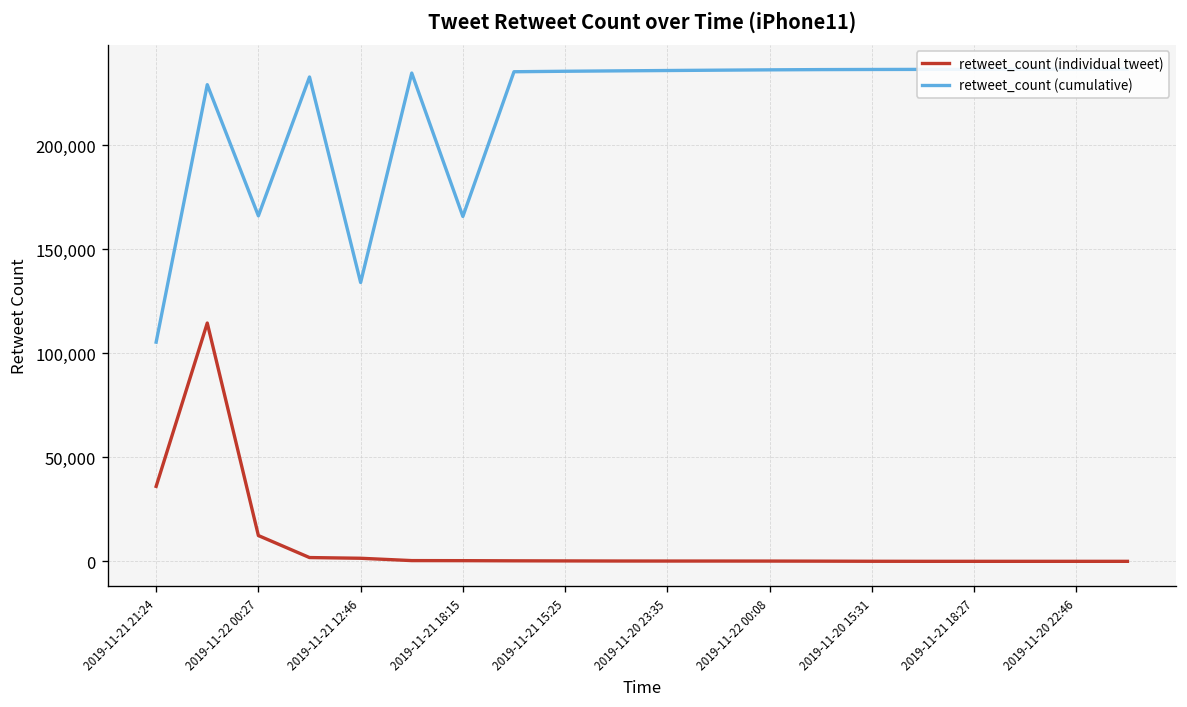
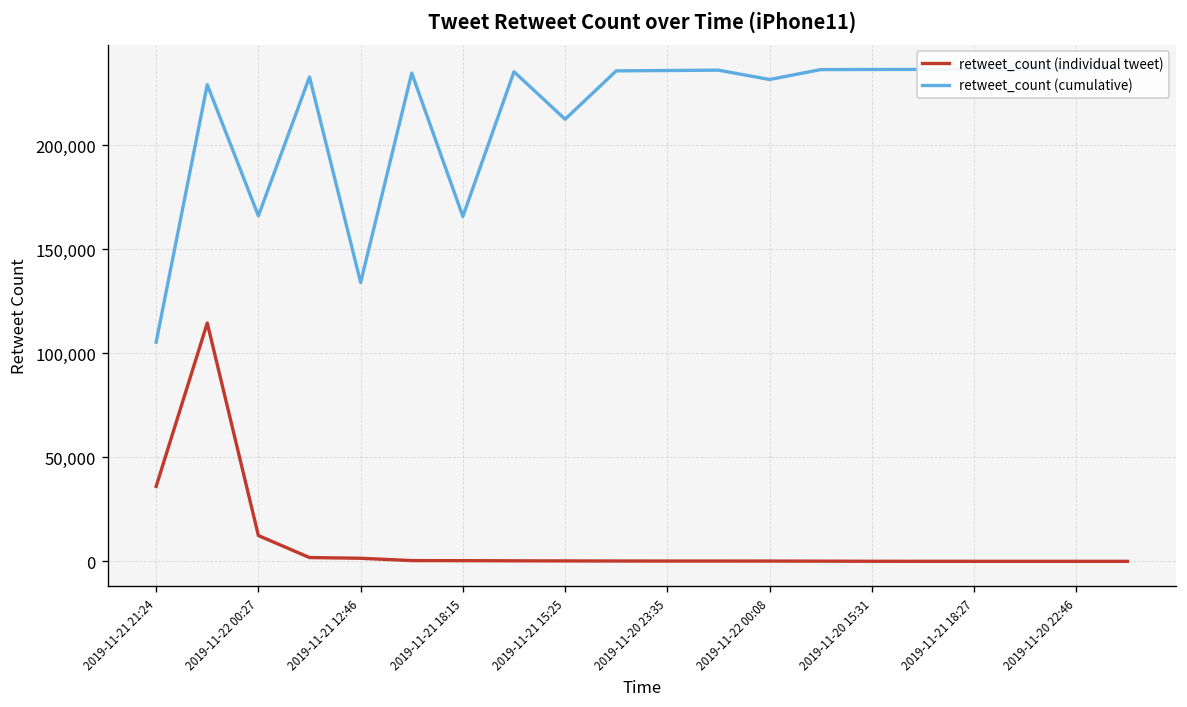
  {
    "retweet_count (individual tweet)": {
      "2019-11-21 21:24": "36,000",
      "2019-11-22 00:27": "12,000",
      "2019-11-21 12:46": "2,000",
      "2019-11-21 18:15": "0",
      "2019-11-21 15:25": "0",
      "2019-11-20 23:35": "0",
      "2019-11-22 00:08": "0",
      "2019-11-20 15:31": "0",
      "2019-11-21 18:27": "0",
      "2019-11-20 22:46": "0"
    },
    "retweet_count (cumulative)": {
      "2019-11-21 21:24": "105,000",
      "2019-11-22 00:27": "166,000",
      "2019-11-21 12:46": "134,000",
      "2019-11-21 18:15": "166,000",
-     "2019-11-21 15:25": "236,000",
+     "2019-11-21 15:25": "213,000",
      "2019-11-20 23:35": "236,000",
-     "2019-11-22 00:08": "236,000",
+     "2019-11-22 00:08": "232,000",
      "2019-11-20 15:31": "236,000"
    }
  }
